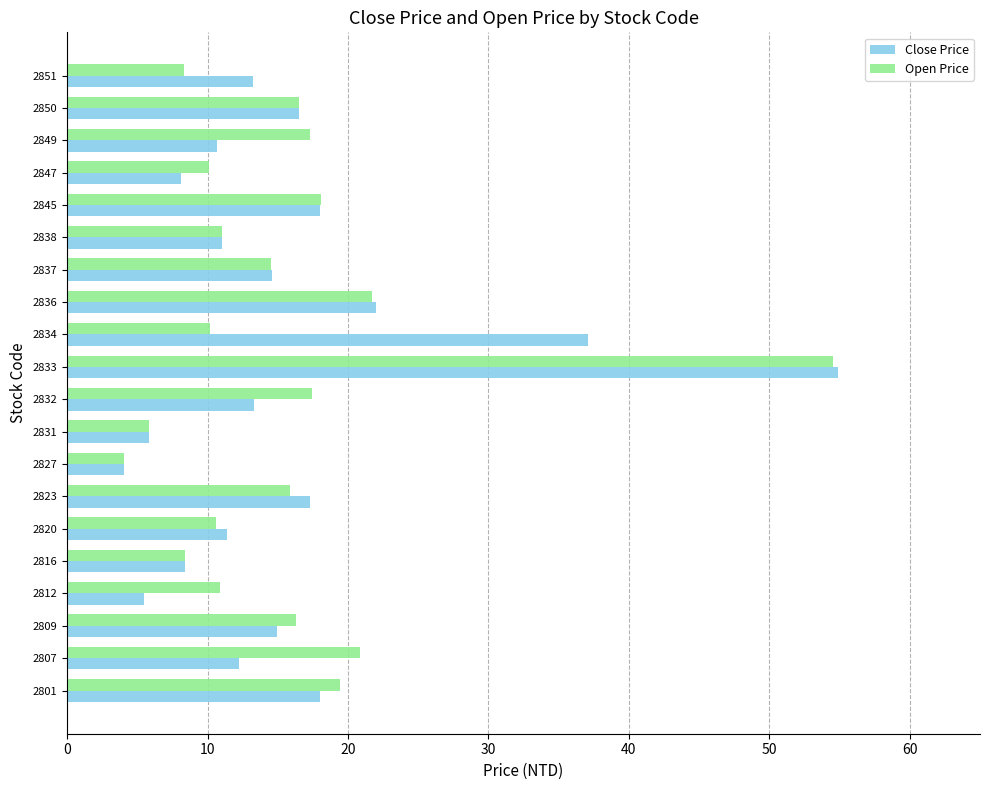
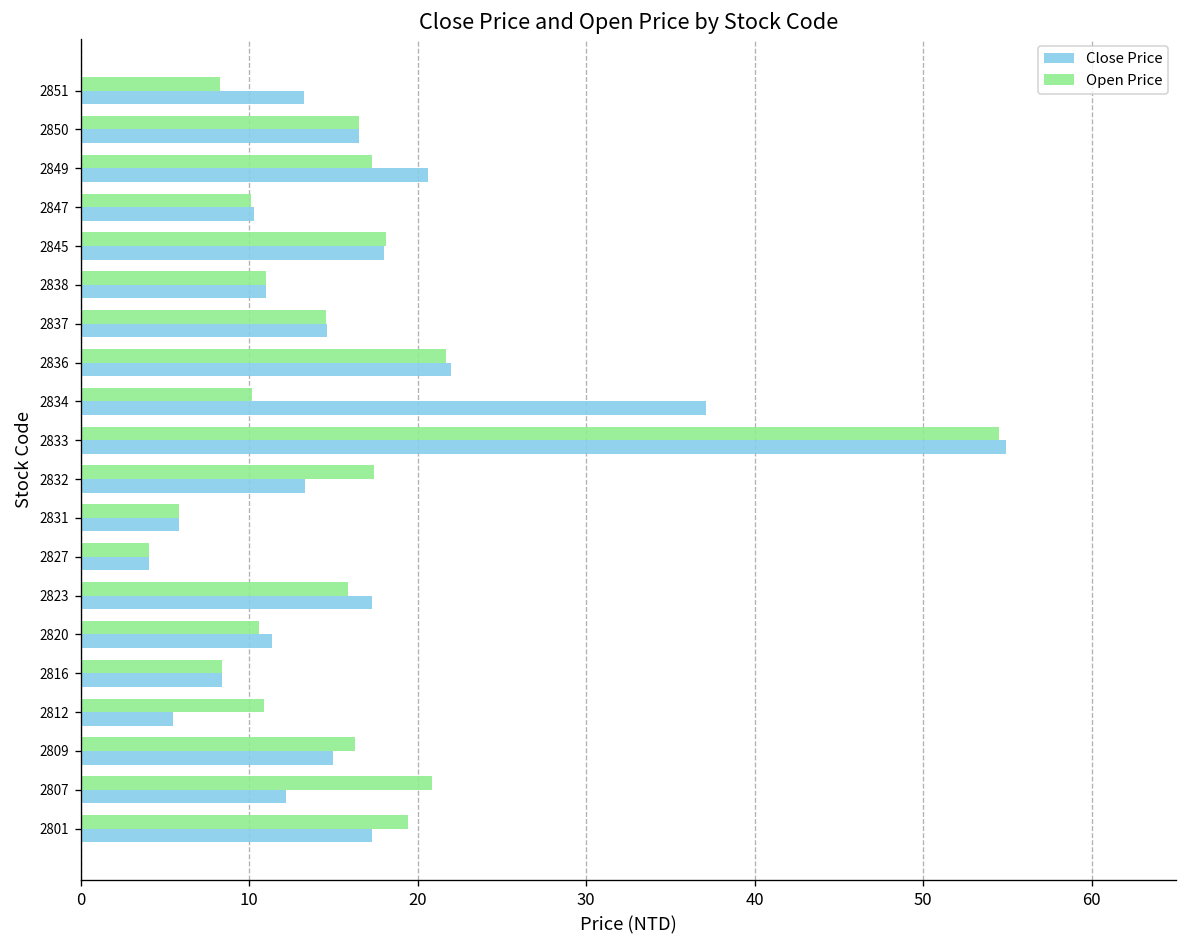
  {
    "Close Price": {
      "2851": 13.3,
      "2850": 16.5,
-     "2849": 10.7,
-     "2847": 8.1,
+     "2849": 20.6,
+     "2847": 10.3,
      "2845": 18.0,
      "2838": 11.0,
      "2837": 14.6,
      "2836": 22.0,
      "2834": 37.1,
      "2833": 54.9,
      "2832": 13.3,
      "2831": 5.8,
      "2827": 4.1,
      "2823": 17.3,
      "2820": 11.4,
      "2816": 8.4,
      "2812": 5.5,
      "2809": 15.0,
      "2807": 12.2,
-     "2801": 18.0
+     "2801": 17.3
    },
    "Open Price": {
      "2851": 8.3,
      "2850": 16.5,
      "2849": 17.3,
      "2847": 10.1,
      "2845": 18.1,
      "2838": 11.0,
      "2837": 14.6,
      "2836": 21.7,
      "2834": 10.2,
      "2833": 54.5,
      "2832": 17.4,
      "2831": 5.9,
      "2827": 4.1,
      "2823": 15.9,
      "2820": 10.6,
      "2816": 8.4,
      "2812": 10.9,
      "2809": 16.3,
      "2807": 20.9,
      "2801": 19.4
    }
  }
